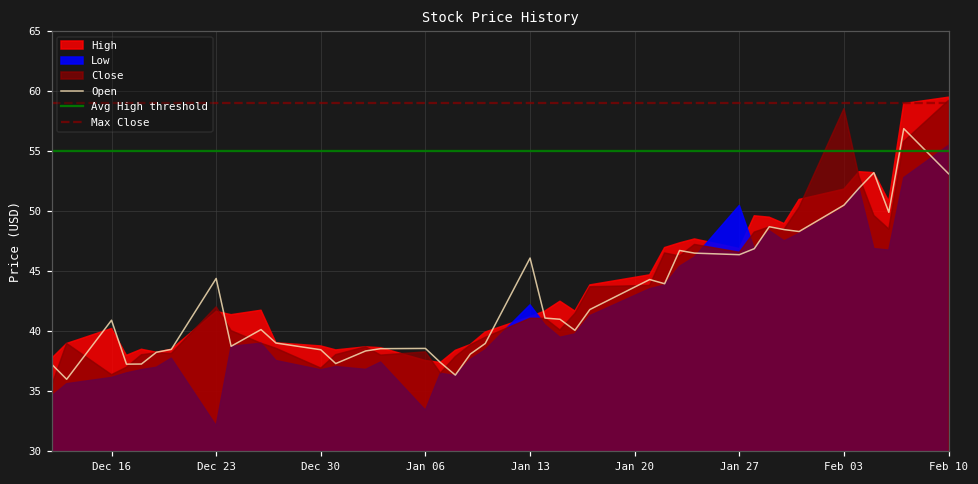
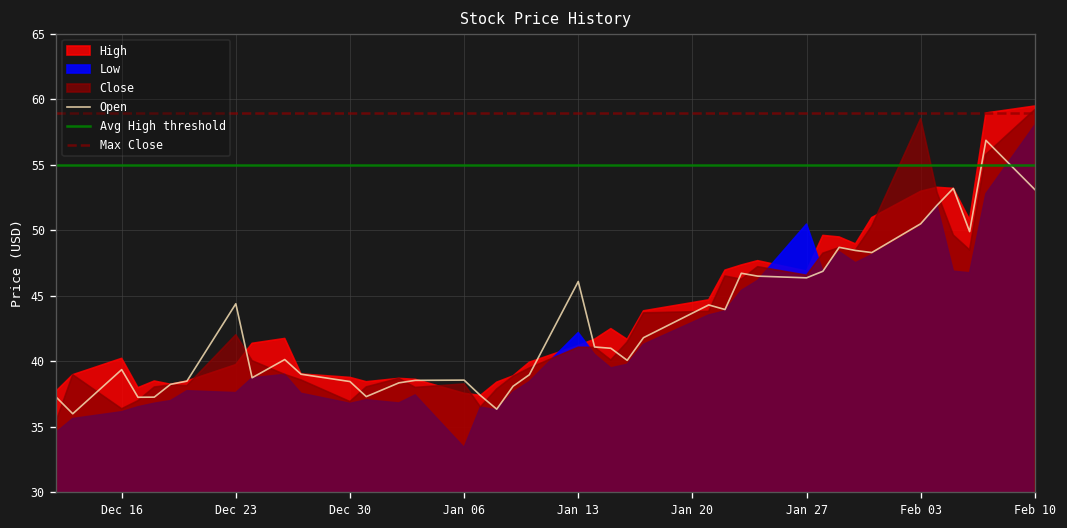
  {
    "Open": {
-     "Dec 16": 40.9,
+     "Dec 16": 39.4,
      "Dec 23": 44.4,
      "Dec 30": 38.5,
      "Jan 06": 38.6,
      "Jan 13": 46.1,
      "Feb 10": 53.1
    },
    "High": {
      "Dec 16": 40.2,
-     "Dec 23": 41.7,
+     "Dec 23": 39.8,
      "Dec 30": 38.8,
      "Jan 06": 37.6,
      "Jan 27": 46.9,
-     "Feb 03": 51.8,
+     "Feb 03": 53.0,
      "Feb 10": 59.5
    },
    "Low": {
-     "Dec 23": 32.1,
+     "Dec 23": 37.6,
      "Jan 06": 33.4,
      "Jan 13": 42.2,
      "Jan 27": 50.5,
-     "Feb 10": 55.5
+     "Feb 10": 58.1
    },
    "Close": {
      "Dec 23": 42.0,
      "Jan 06": 38.3,
      "Feb 03": 58.5,
      "Feb 10": 59.2
    }
  }
